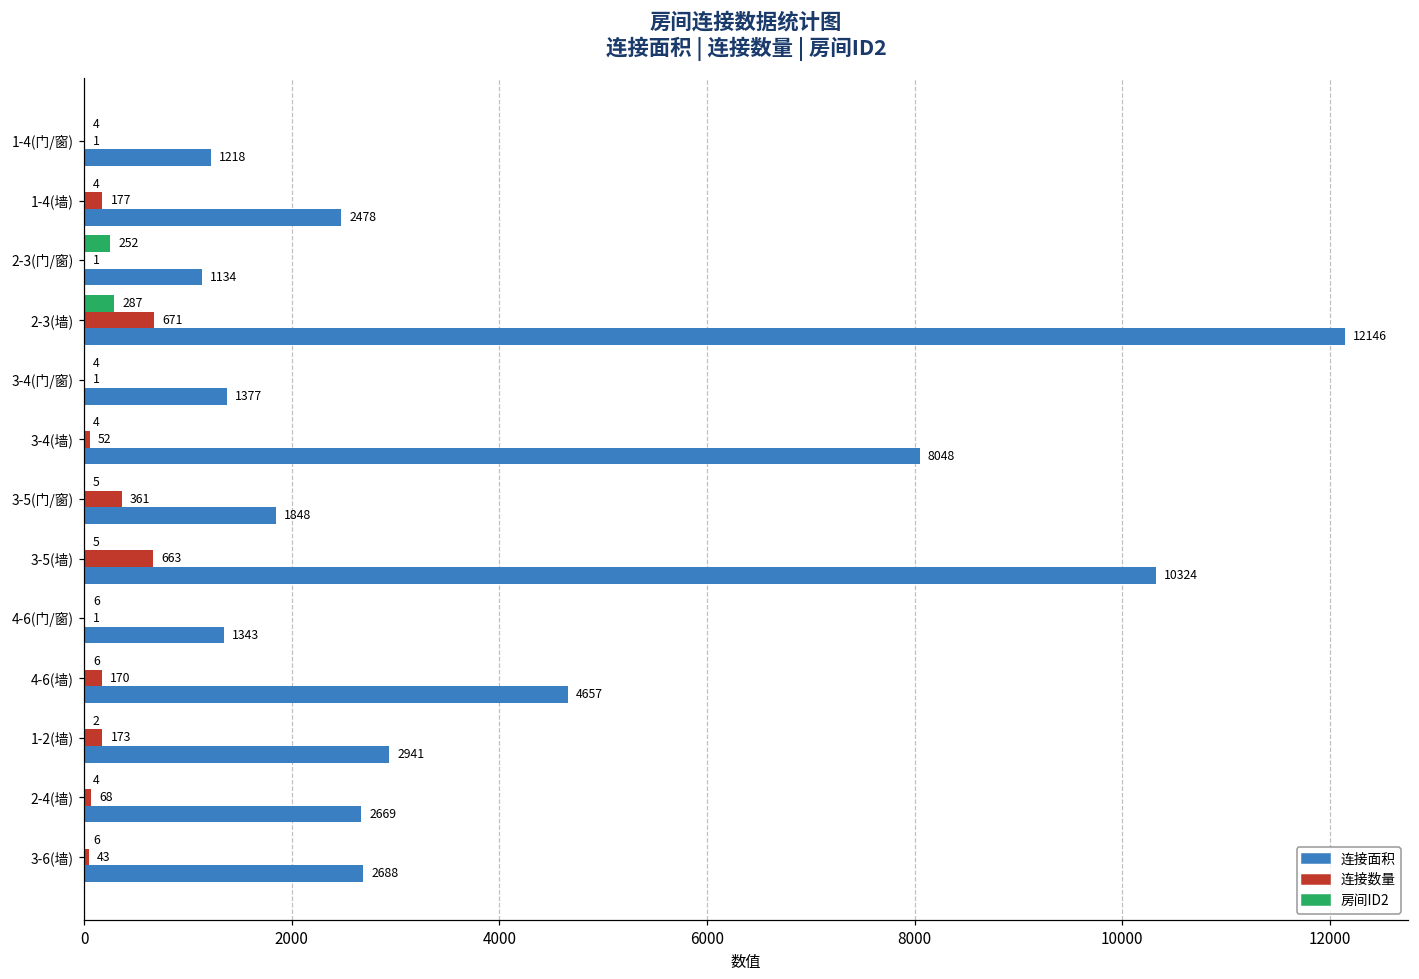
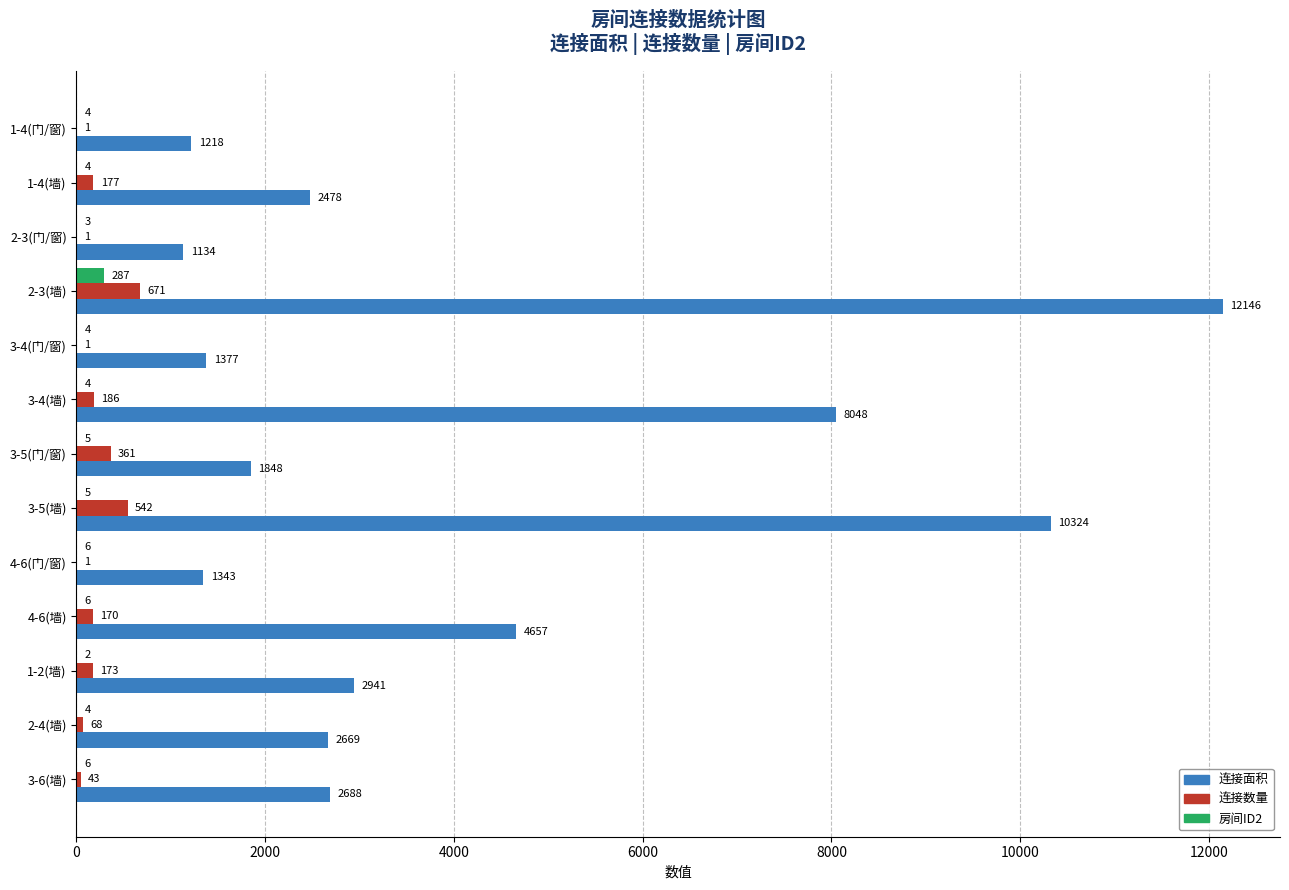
  {
    "连接面积": {
      "1-4(门/窗)": 1218,
      "1-4(墙)": 2478,
      "2-3(门/窗)": 1134,
      "2-3(墙)": 12146,
      "3-4(门/窗)": 1377,
      "3-4(墙)": 8048,
      "3-5(门/窗)": 1848,
      "3-5(墙)": 10324,
      "4-6(门/窗)": 1343,
      "4-6(墙)": 4657,
      "1-2(墙)": 2941,
      "2-4(墙)": 2669,
      "3-6(墙)": 2688
    },
    "连接数量": {
      "1-4(门/窗)": 1,
      "1-4(墙)": 177,
      "2-3(门/窗)": 1,
      "2-3(墙)": 671,
      "3-4(门/窗)": 1,
-     "3-4(墙)": 52,
+     "3-4(墙)": 186,
      "3-5(门/窗)": 361,
-     "3-5(墙)": 663,
+     "3-5(墙)": 542,
      "4-6(门/窗)": 1,
      "4-6(墙)": 170,
      "1-2(墙)": 173,
      "2-4(墙)": 68,
      "3-6(墙)": 43
    },
    "房间ID2": {
      "1-4(门/窗)": 4,
      "1-4(墙)": 4,
-     "2-3(门/窗)": 252,
+     "2-3(门/窗)": 3,
      "2-3(墙)": 287,
      "3-4(门/窗)": 4,
      "3-4(墙)": 4,
      "3-5(门/窗)": 5,
      "3-5(墙)": 5,
      "4-6(门/窗)": 6,
      "4-6(墙)": 6,
      "1-2(墙)": 2,
      "2-4(墙)": 4,
      "3-6(墙)": 6
    }
  }
